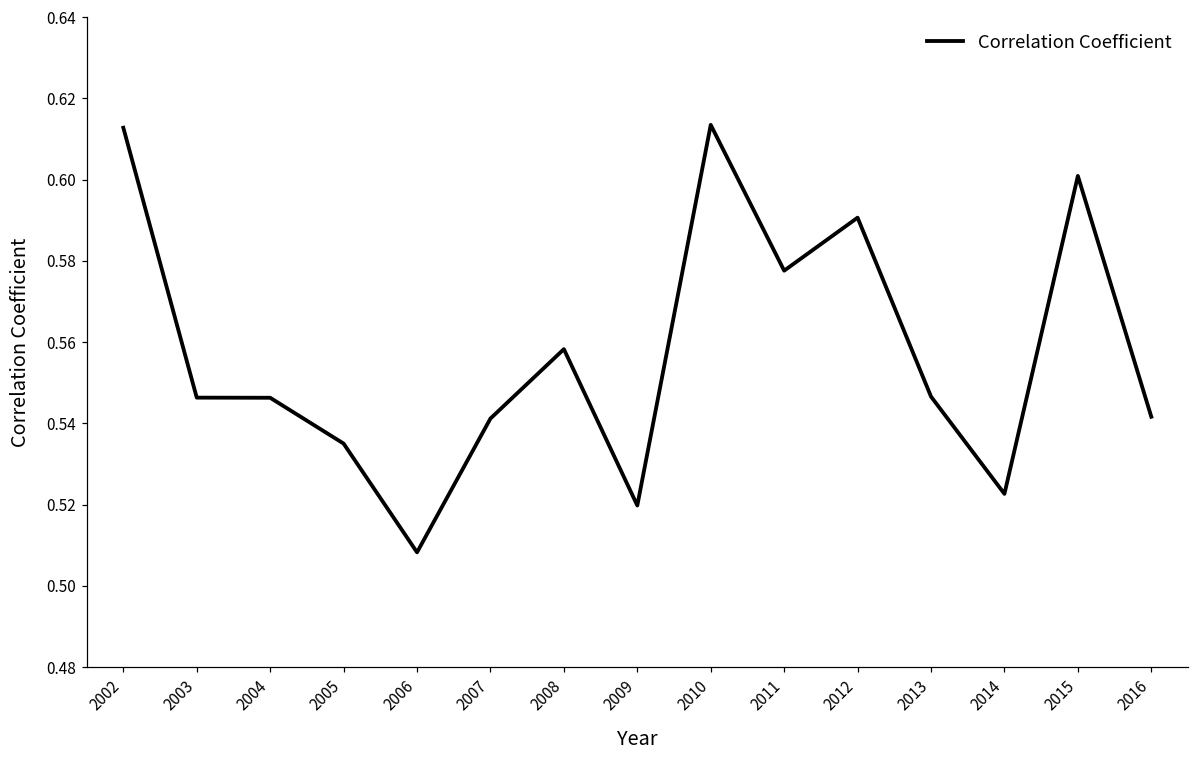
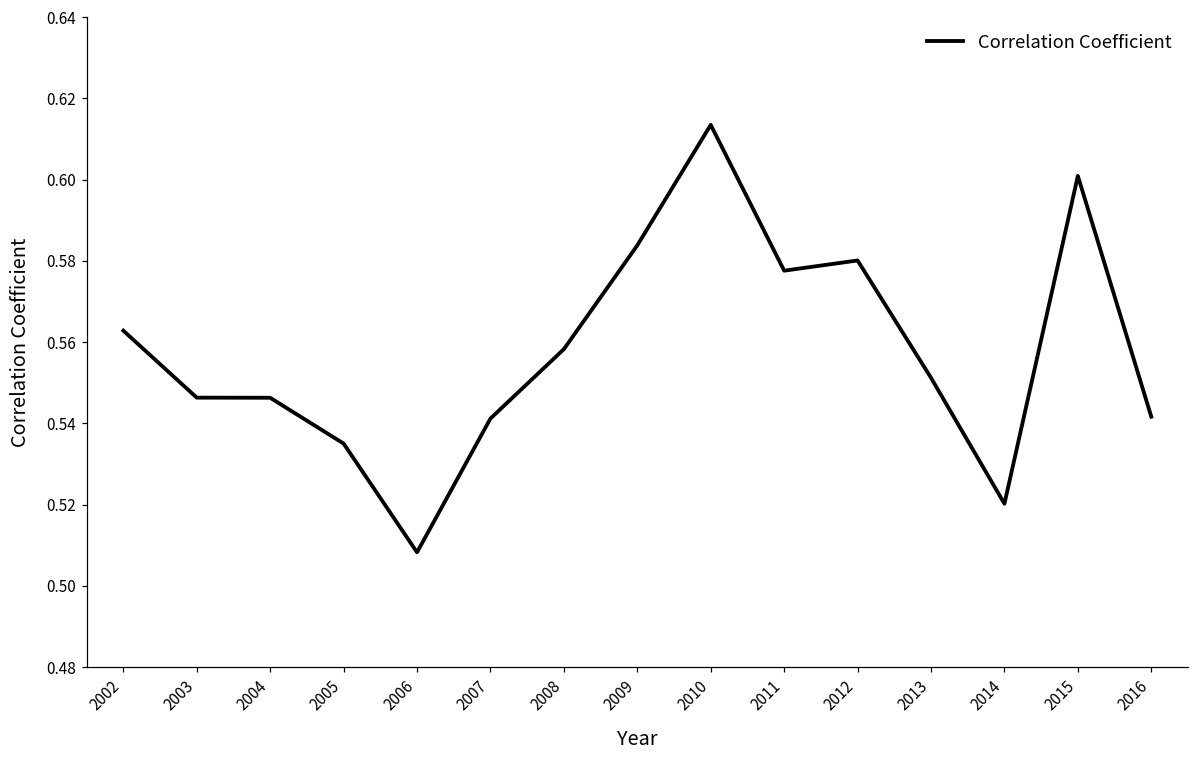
  {
-   "2002": 0.613,
+   "2002": 0.563,
    "2003": 0.546,
    "2004": 0.546,
    "2005": 0.535,
    "2006": 0.508,
    "2007": 0.541,
    "2008": 0.558,
-   "2009": 0.520,
+   "2009": 0.584,
    "2010": 0.613,
    "2011": 0.578,
-   "2012": 0.591,
-   "2013": 0.547,
-   "2014": 0.523,
+   "2012": 0.580,
+   "2013": 0.551,
+   "2014": 0.520,
    "2015": 0.601,
    "2016": 0.542
  }
